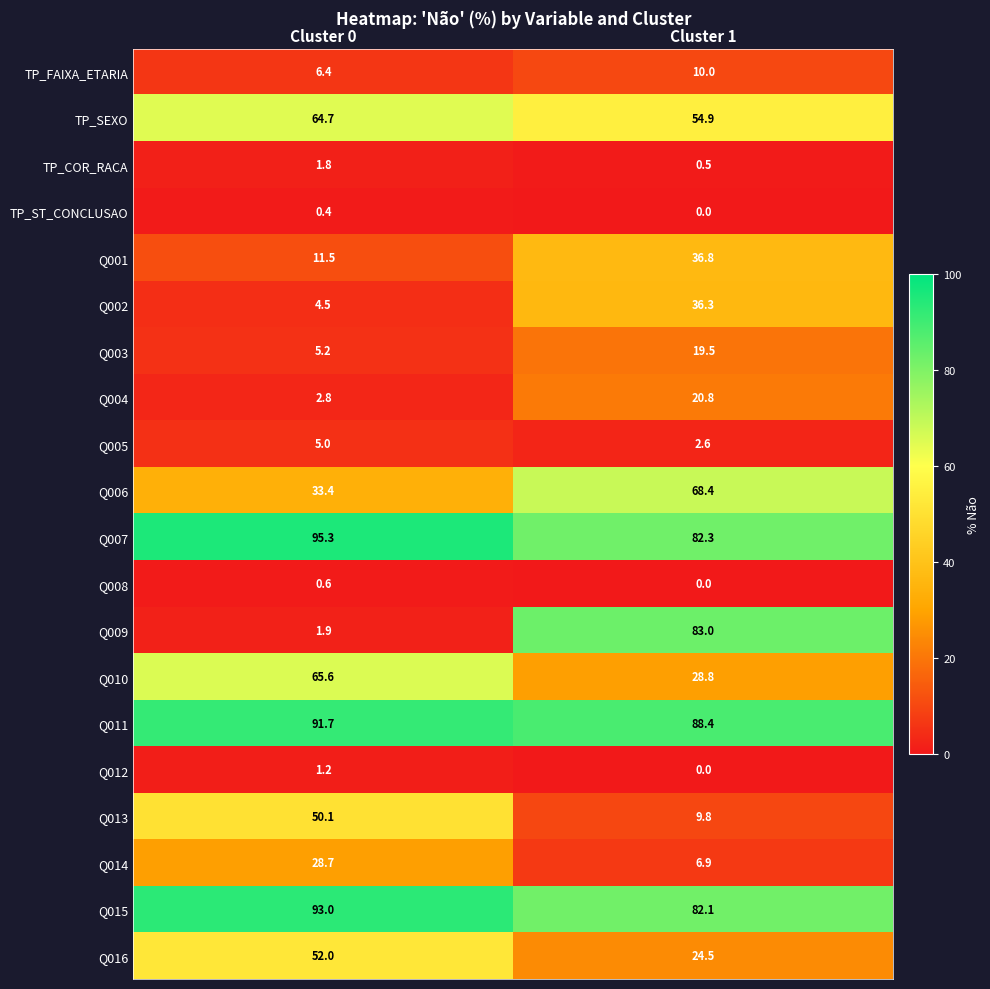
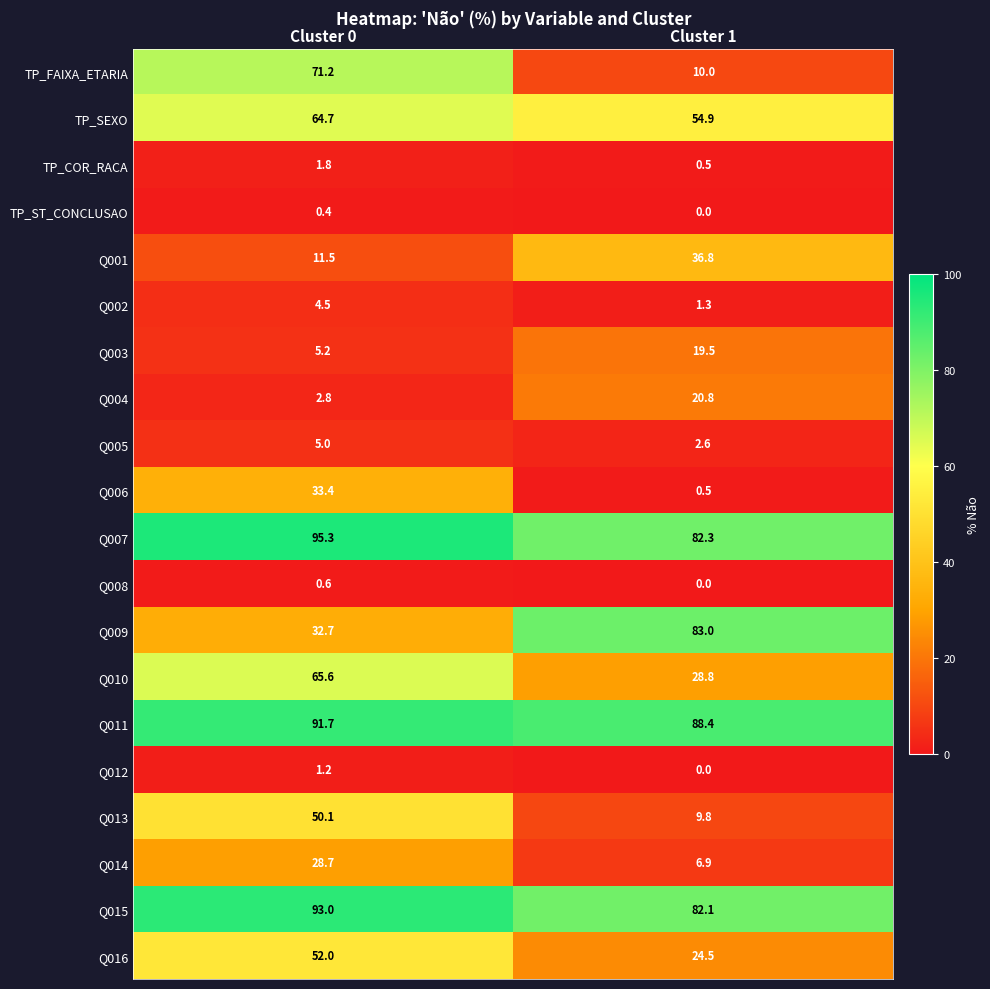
  {
    "TP_FAIXA_ETARIA": {
-     "Cluster 0": 6.4,
+     "Cluster 0": 71.2,
      "Cluster 1": 10.0
    },
    "TP_SEXO": {
      "Cluster 0": 64.7,
      "Cluster 1": 54.9
    },
    "TP_COR_RACA": {
      "Cluster 0": 1.8,
      "Cluster 1": 0.5
    },
    "TP_ST_CONCLUSAO": {
      "Cluster 0": 0.4,
      "Cluster 1": 0.0
    },
    "Q001": {
      "Cluster 0": 11.5,
      "Cluster 1": 36.8
    },
    "Q002": {
      "Cluster 0": 4.5,
-     "Cluster 1": 36.3
+     "Cluster 1": 1.3
    },
    "Q003": {
      "Cluster 0": 5.2,
      "Cluster 1": 19.5
    },
    "Q004": {
      "Cluster 0": 2.8,
      "Cluster 1": 20.8
    },
    "Q005": {
      "Cluster 0": 5.0,
      "Cluster 1": 2.6
    },
    "Q006": {
      "Cluster 0": 33.4,
-     "Cluster 1": 68.4
+     "Cluster 1": 0.5
    },
    "Q007": {
      "Cluster 0": 95.3,
      "Cluster 1": 82.3
    },
    "Q008": {
      "Cluster 0": 0.6,
      "Cluster 1": 0.0
    },
    "Q009": {
-     "Cluster 0": 1.9,
+     "Cluster 0": 32.7,
      "Cluster 1": 83.0
    },
    "Q010": {
      "Cluster 0": 65.6,
      "Cluster 1": 28.8
    },
    "Q011": {
      "Cluster 0": 91.7,
      "Cluster 1": 88.4
    },
    "Q012": {
      "Cluster 0": 1.2,
      "Cluster 1": 0.0
    },
    "Q013": {
      "Cluster 0": 50.1,
      "Cluster 1": 9.8
    },
    "Q014": {
      "Cluster 0": 28.7,
      "Cluster 1": 6.9
    },
    "Q015": {
      "Cluster 0": 93.0,
      "Cluster 1": 82.1
    },
    "Q016": {
      "Cluster 0": 52.0,
      "Cluster 1": 24.5
    }
  }
